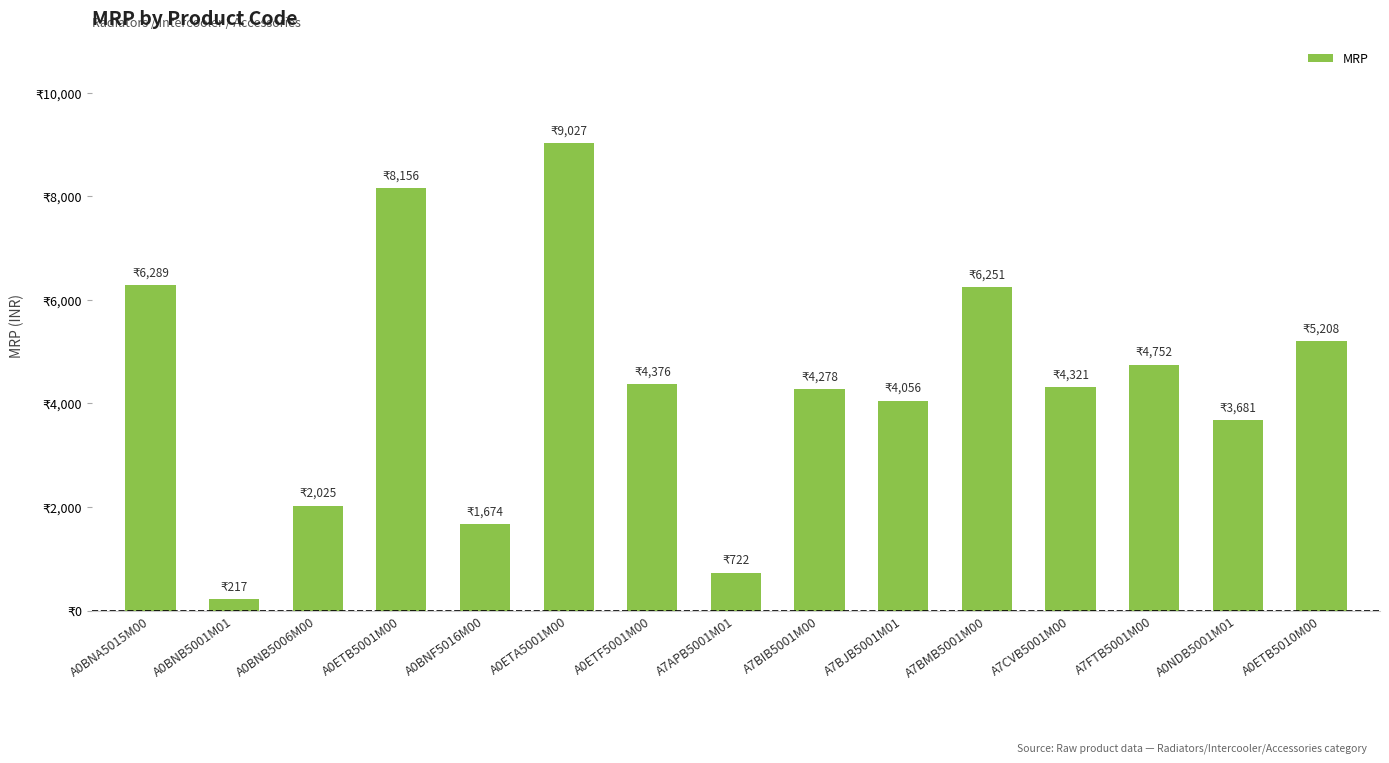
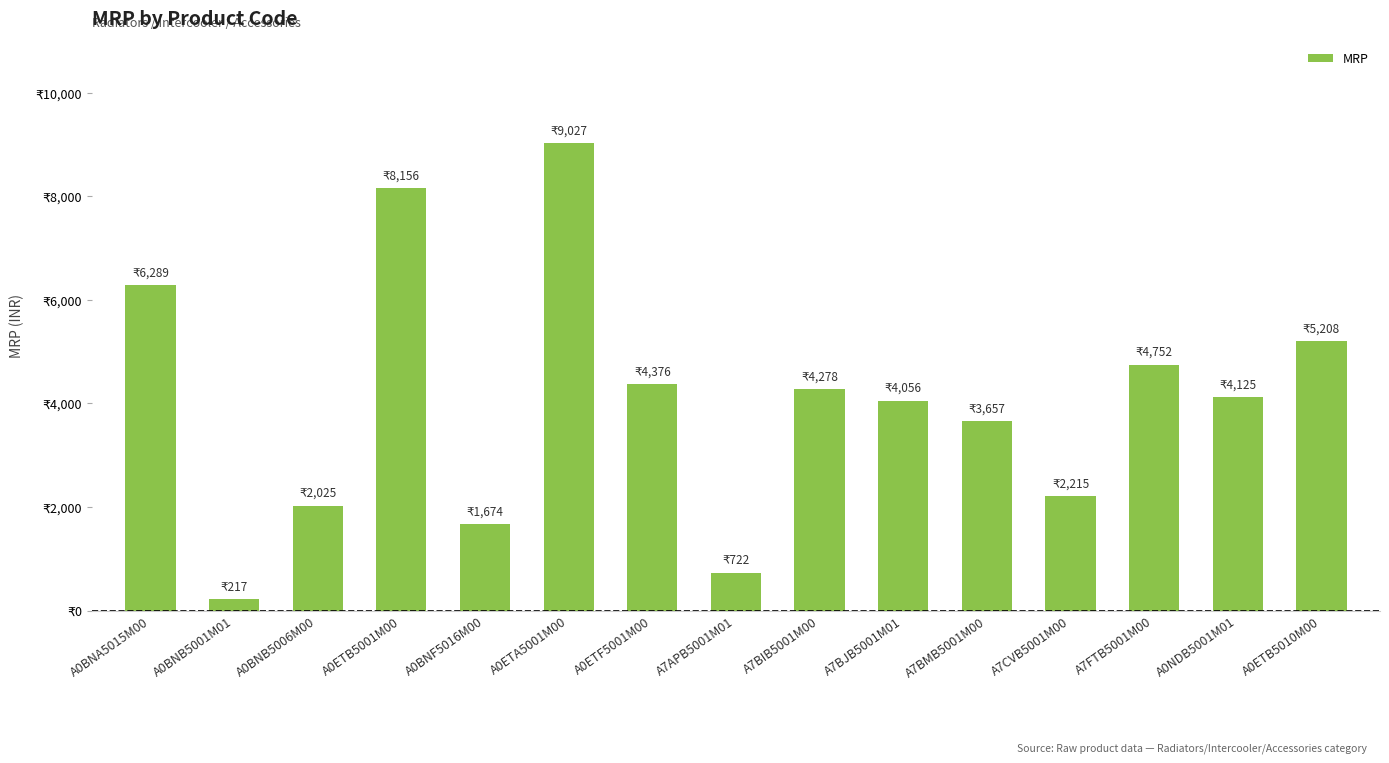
  {
    "A0BNA5015M00": "6,289",
    "A0BNB5001M01": "217",
    "A0BNB5006M00": "2,025",
    "A0ETB5001M00": "8,156",
    "A0BNF5016M00": "1,674",
    "A0ETA5001M00": "9,027",
    "A0ETF5001M00": "4,376",
    "A7APB5001M01": "722",
    "A7BIB5001M00": "4,278",
    "A7BJB5001M01": "4,056",
-   "A7BMB5001M00": "6,251",
-   "A7CVB5001M00": "4,321",
+   "A7BMB5001M00": "3,657",
+   "A7CVB5001M00": "2,215",
    "A7FTB5001M00": "4,752",
-   "A0NDB5001M01": "3,681",
+   "A0NDB5001M01": "4,125",
    "A0ETB5010M00": "5,208"
  }
